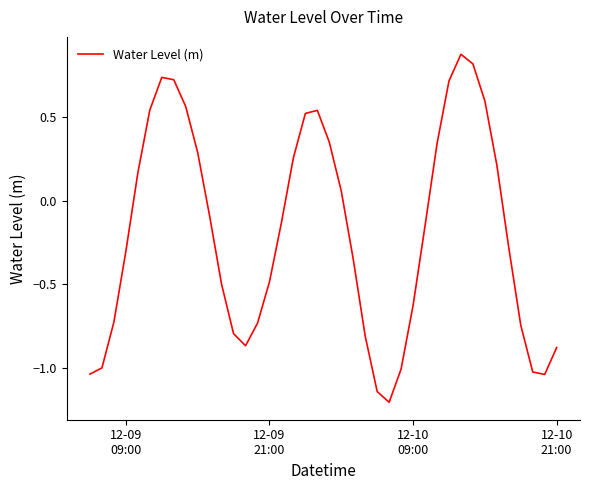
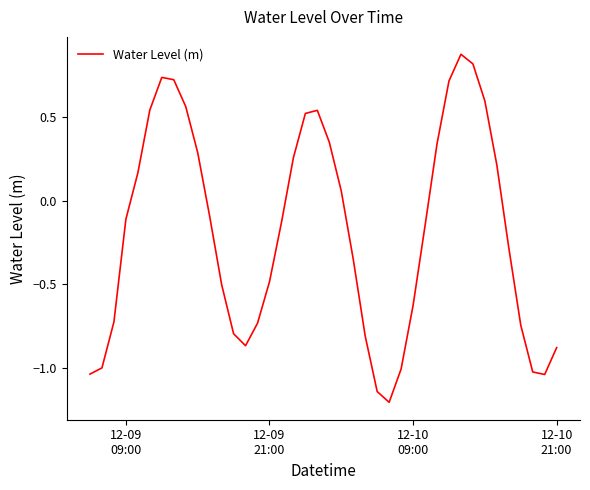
  {
-   "12-09 09:00": -0.30,
+   "12-09 09:00": -0.11,
    "12-09 21:00": -0.48,
    "12-10 09:00": -0.63,
    "12-10 21:00": -0.88
  }
